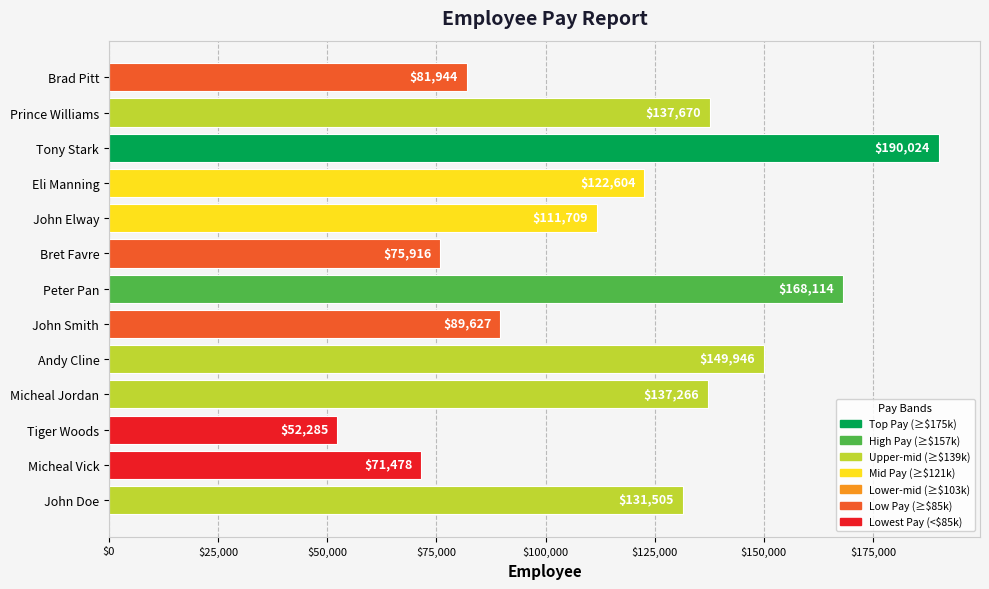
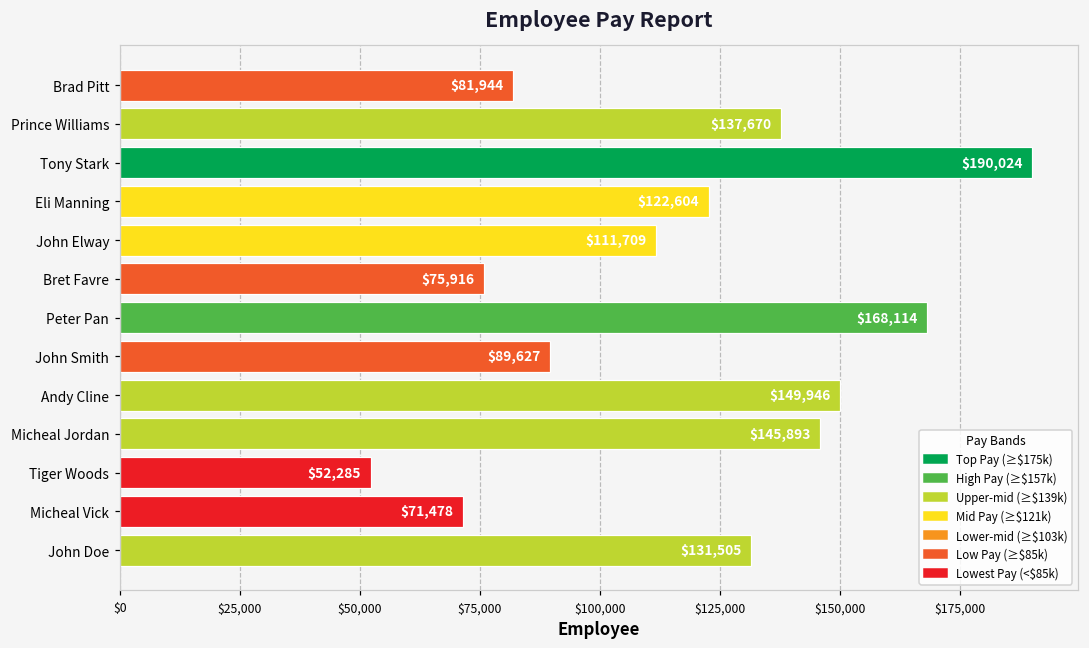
  {
    "Brad Pitt": "$81,944",
    "Prince Williams": "$137,670",
    "Tony Stark": "$190,024",
    "Eli Manning": "$122,604",
    "John Elway": "$111,709",
    "Bret Favre": "$75,916",
    "Peter Pan": "$168,114",
    "John Smith": "$89,627",
    "Andy Cline": "$149,946",
-   "Micheal Jordan": "$137,266",
+   "Micheal Jordan": "$145,893",
    "Tiger Woods": "$52,285",
    "Micheal Vick": "$71,478",
    "John Doe": "$131,505"
  }
